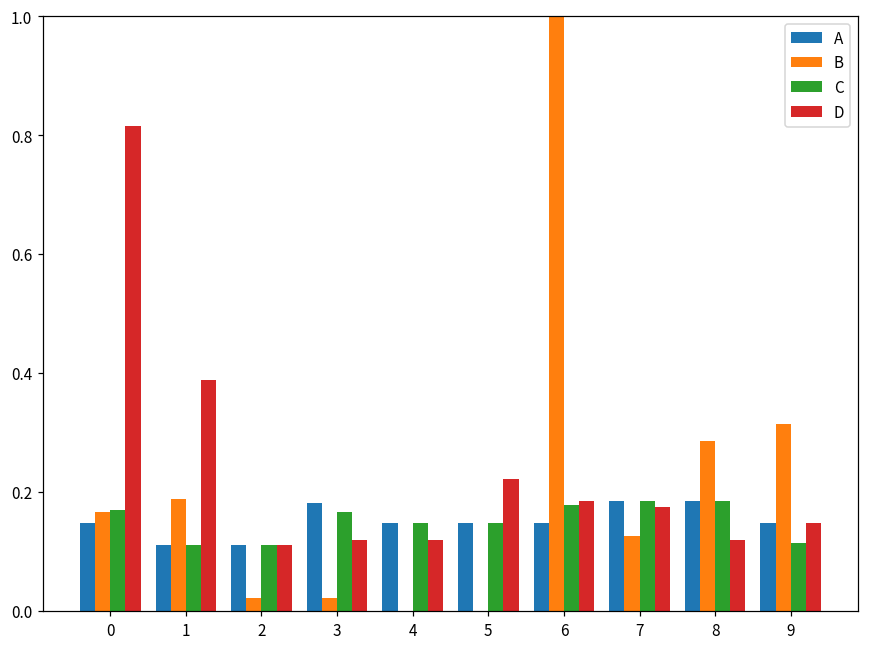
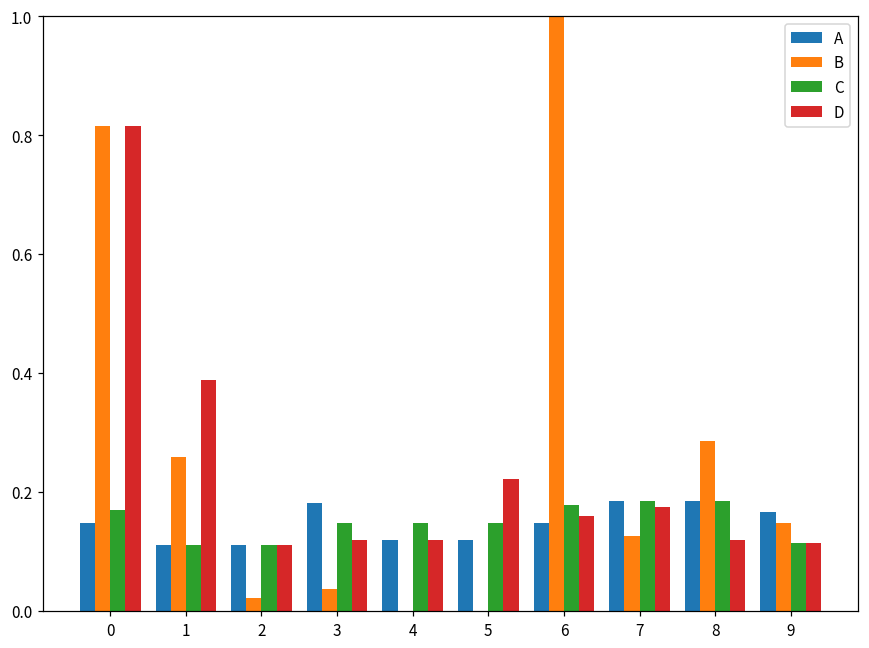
  {
    "A": {
      "0": 0.15,
      "1": 0.11,
      "2": 0.11,
      "3": 0.18,
-     "4": 0.15,
-     "5": 0.15,
+     "4": 0.12,
+     "5": 0.12,
      "6": 0.15,
      "7": 0.19,
      "8": 0.19,
-     "9": 0.15
+     "9": 0.17
    },
    "B": {
-     "0": 0.17,
-     "1": 0.19,
+     "0": 0.81,
+     "1": 0.26,
      "2": 0.02,
-     "3": 0.02,
+     "3": 0.04,
      "4": 0.00,
      "5": 0.00,
      "6": 1.00,
      "7": 0.13,
      "8": 0.29,
-     "9": 0.31
+     "9": 0.15
    },
    "C": {
      "0": 0.17,
      "1": 0.11,
      "2": 0.11,
-     "3": 0.17,
+     "3": 0.15,
      "4": 0.15,
      "5": 0.15,
      "6": 0.18,
      "7": 0.19,
      "8": 0.19,
      "9": 0.11
    },
    "D": {
      "0": 0.81,
      "1": 0.39,
      "2": 0.11,
      "3": 0.12,
      "4": 0.12,
      "5": 0.22,
-     "6": 0.19,
+     "6": 0.16,
      "7": 0.17,
      "8": 0.12,
-     "9": 0.15
+     "9": 0.11
    }
  }
